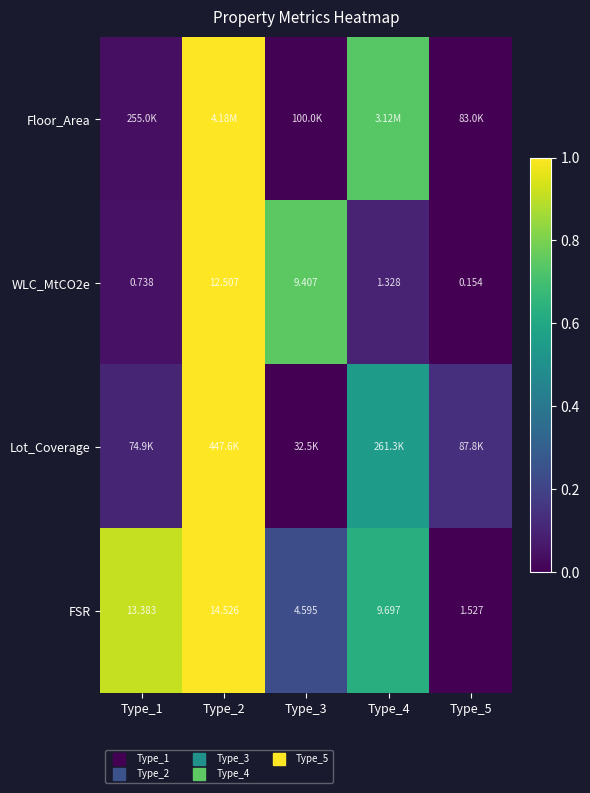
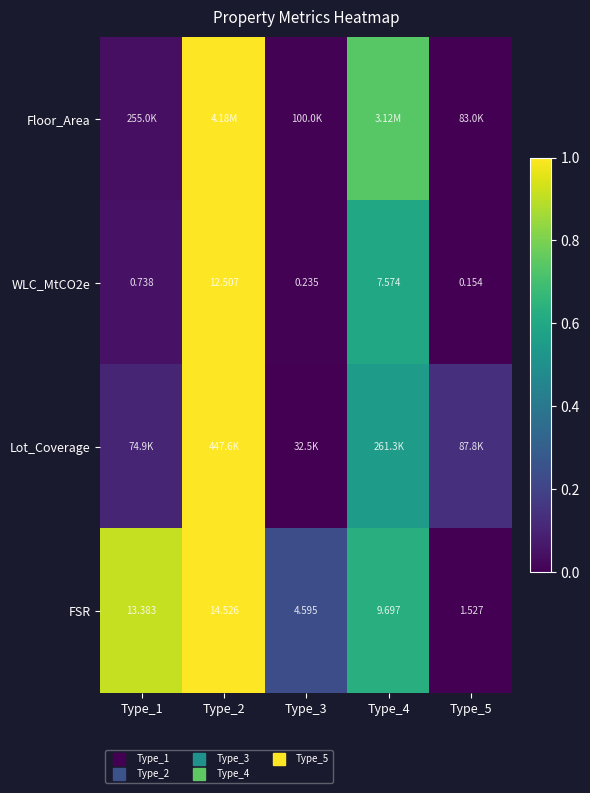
  {
    "Floor_Area": {
      "Type_1": "255.0K",
      "Type_2": "4.18M",
      "Type_3": "100.0K",
      "Type_4": "3.12M",
      "Type_5": "83.0K"
    },
    "WLC_MtCO2e": {
      "Type_1": "0.738",
      "Type_2": "12.507",
-     "Type_3": "9.407",
-     "Type_4": "1.328",
+     "Type_3": "0.235",
+     "Type_4": "7.574",
      "Type_5": "0.154"
    },
    "Lot_Coverage": {
      "Type_1": "74.9K",
      "Type_2": "447.6K",
      "Type_3": "32.5K",
      "Type_4": "261.3K",
      "Type_5": "87.8K"
    },
    "FSR": {
      "Type_1": "13.383",
      "Type_2": "14.526",
      "Type_3": "4.595",
      "Type_4": "9.697",
      "Type_5": "1.527"
    }
  }
